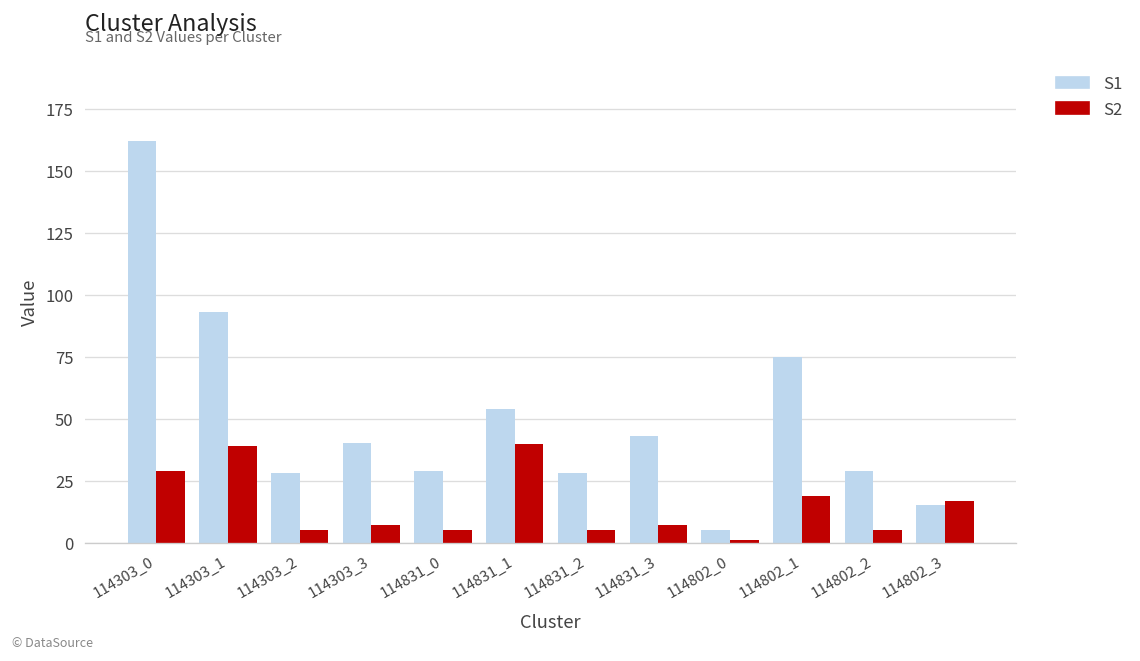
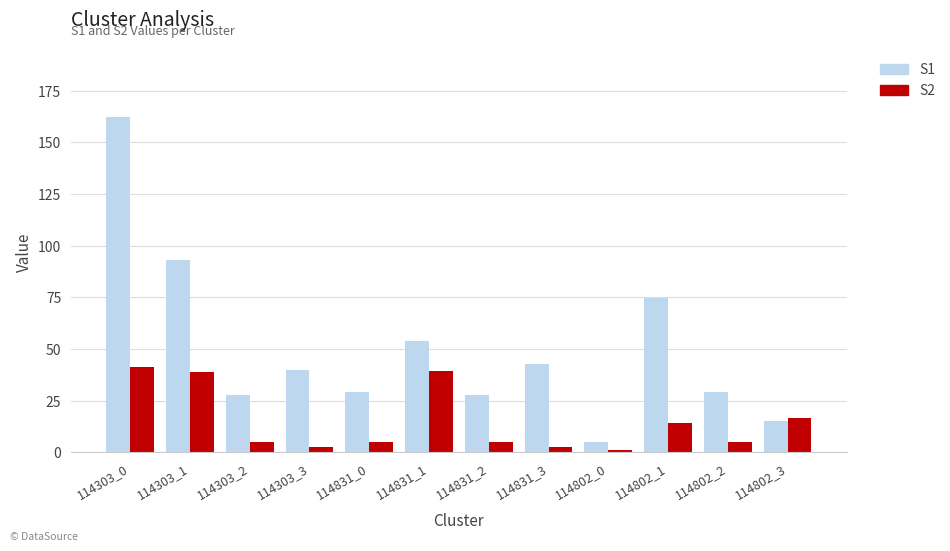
  {
    "S1": {
      "114303_0": 162,
      "114303_1": 93,
      "114303_2": 28,
      "114303_3": 40,
      "114831_0": 29,
      "114831_1": 54,
      "114831_2": 28,
      "114831_3": 43,
      "114802_0": 5,
      "114802_1": 75,
      "114802_2": 29,
      "114802_3": 15
    },
    "S2": {
-     "114303_0": 29,
+     "114303_0": 42,
      "114303_1": 39,
      "114303_2": 5,
-     "114303_3": 7,
+     "114303_3": 3,
      "114831_0": 5,
      "114831_1": 40,
      "114831_2": 5,
-     "114831_3": 7,
-     "114802_1": 19,
+     "114831_3": 3,
+     "114802_1": 14,
      "114802_2": 5,
      "114802_3": 17
    }
  }
